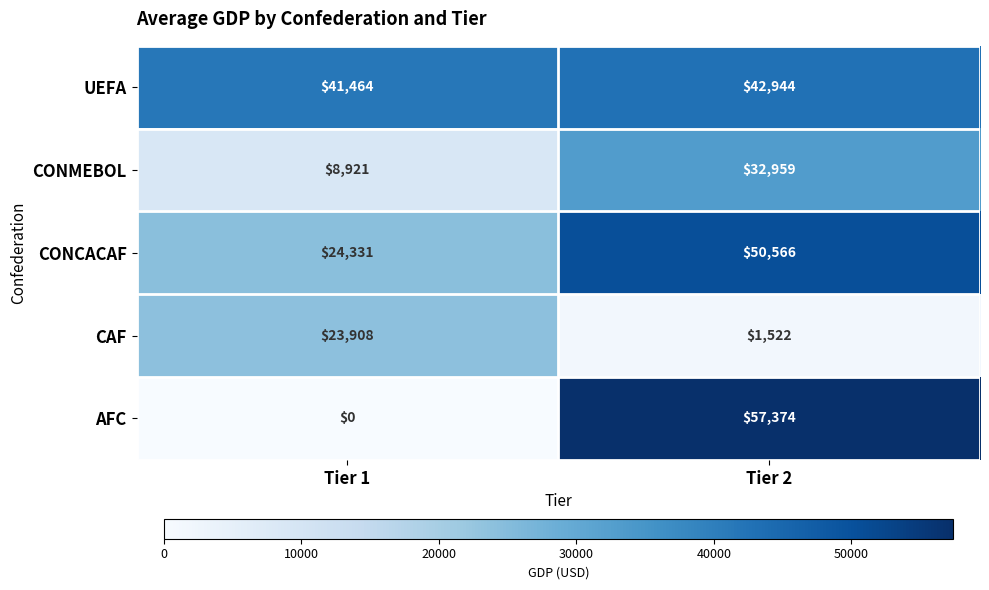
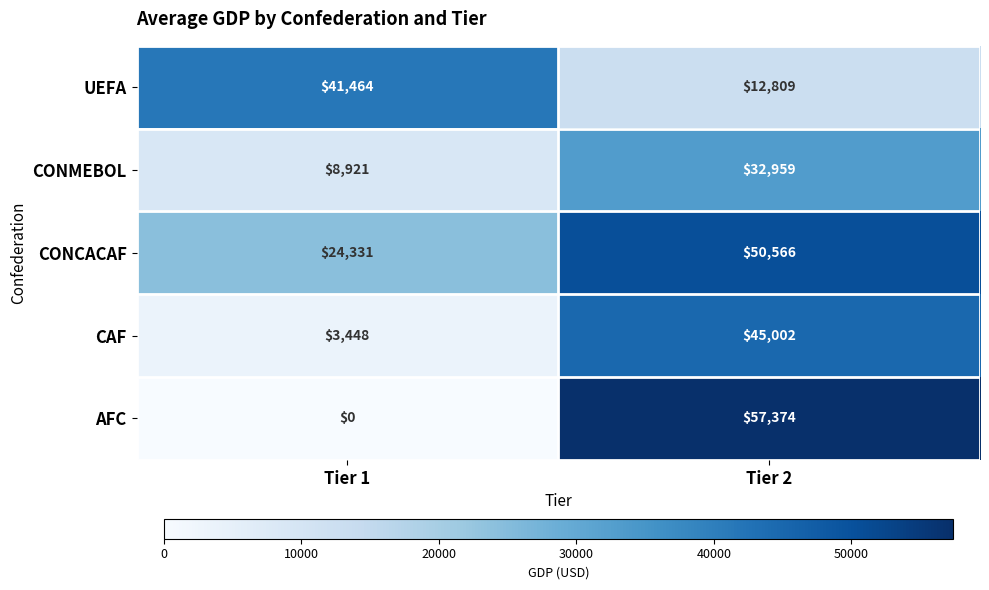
  {
    "UEFA": {
      "Tier 1": "$41,464",
-     "Tier 2": "$42,944"
+     "Tier 2": "$12,809"
    },
    "CONMEBOL": {
      "Tier 1": "$8,921",
      "Tier 2": "$32,959"
    },
    "CONCACAF": {
      "Tier 1": "$24,331",
      "Tier 2": "$50,566"
    },
    "CAF": {
-     "Tier 1": "$23,908",
-     "Tier 2": "$1,522"
+     "Tier 1": "$3,448",
+     "Tier 2": "$45,002"
    },
    "AFC": {
      "Tier 1": "$0",
      "Tier 2": "$57,374"
    }
  }
